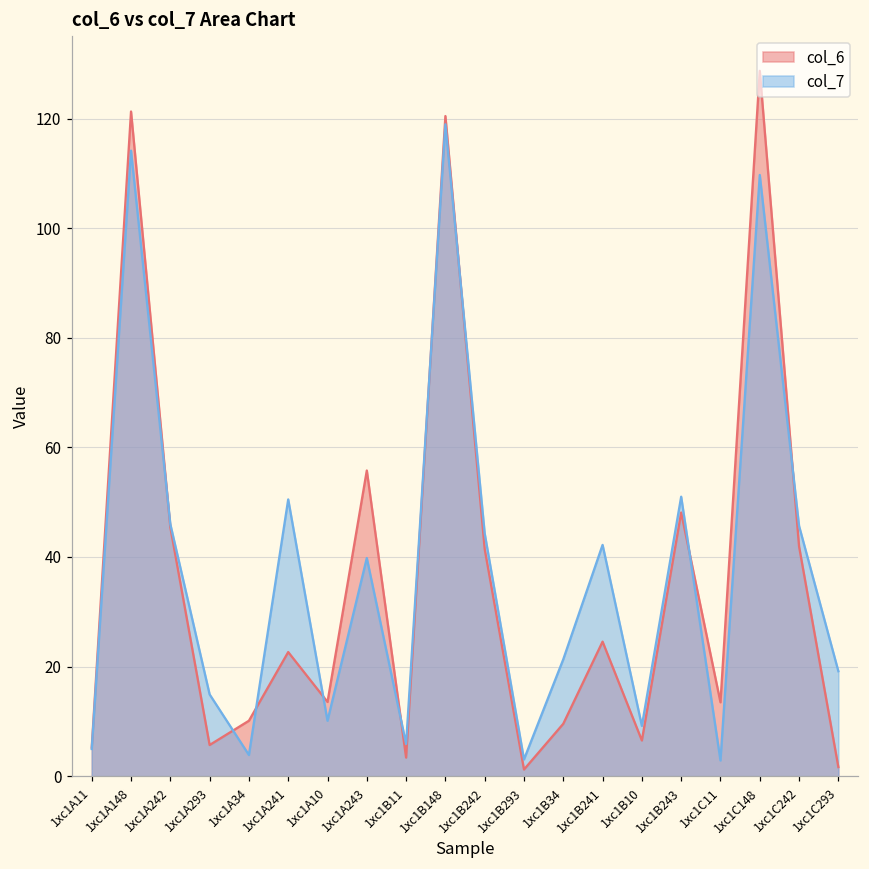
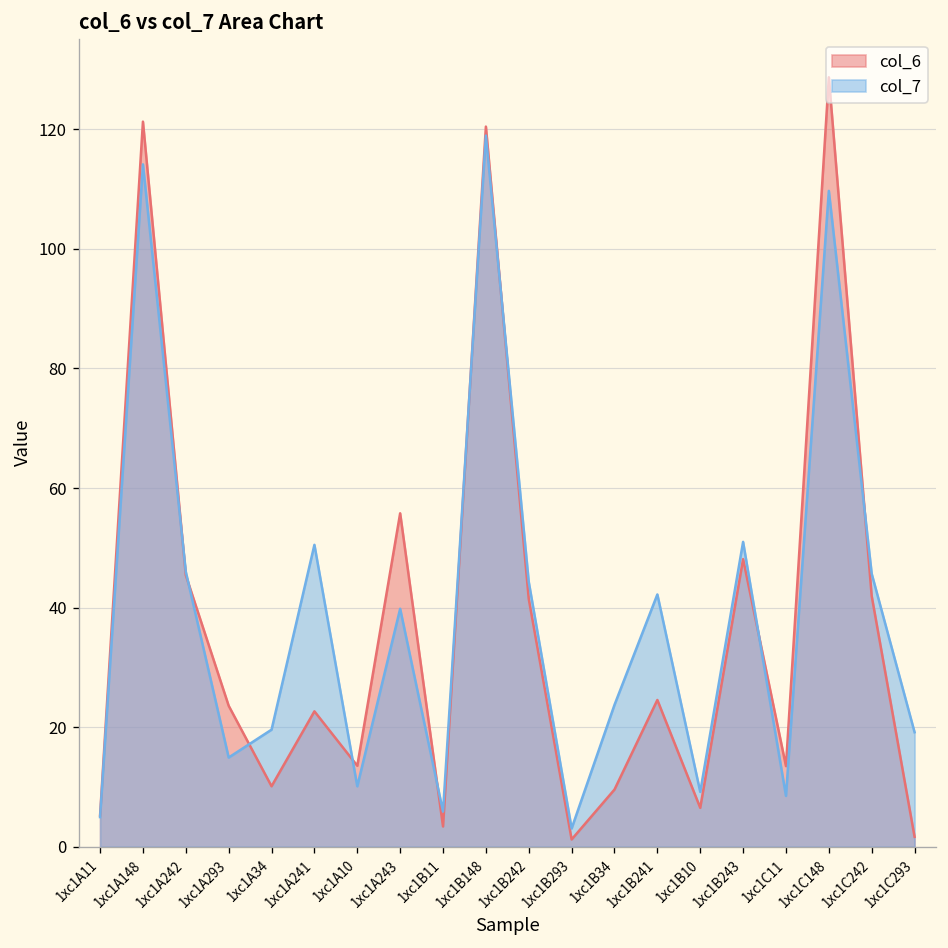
  {
    "col_6": {
      "1xc1A148": 121,
      "1xc1A242": 45,
-     "1xc1A293": 6,
+     "1xc1A293": 24,
      "1xc1A34": 10,
      "1xc1A241": 23,
      "1xc1A10": 14,
      "1xc1A243": 56,
      "1xc1B11": 3,
      "1xc1B148": 120,
      "1xc1B242": 41,
      "1xc1B293": 1,
      "1xc1B34": 10,
      "1xc1B241": 25,
      "1xc1B10": 7,
      "1xc1B243": 48,
      "1xc1C11": 13,
      "1xc1C242": 42,
      "1xc1C293": 2
    },
    "col_7": {
      "1xc1A148": 114,
      "1xc1A242": 46,
      "1xc1A293": 15,
-     "1xc1A34": 4,
+     "1xc1A34": 20,
      "1xc1A241": 51,
      "1xc1A10": 10,
      "1xc1A243": 40,
      "1xc1B11": 6,
      "1xc1B148": 119,
      "1xc1B242": 44,
      "1xc1B293": 3,
-     "1xc1B34": 21,
+     "1xc1B34": 24,
      "1xc1B241": 42,
      "1xc1B10": 9,
      "1xc1B243": 51,
-     "1xc1C11": 3,
+     "1xc1C11": 9,
      "1xc1C148": 110,
      "1xc1C242": 46,
      "1xc1C293": 19
    }
  }
